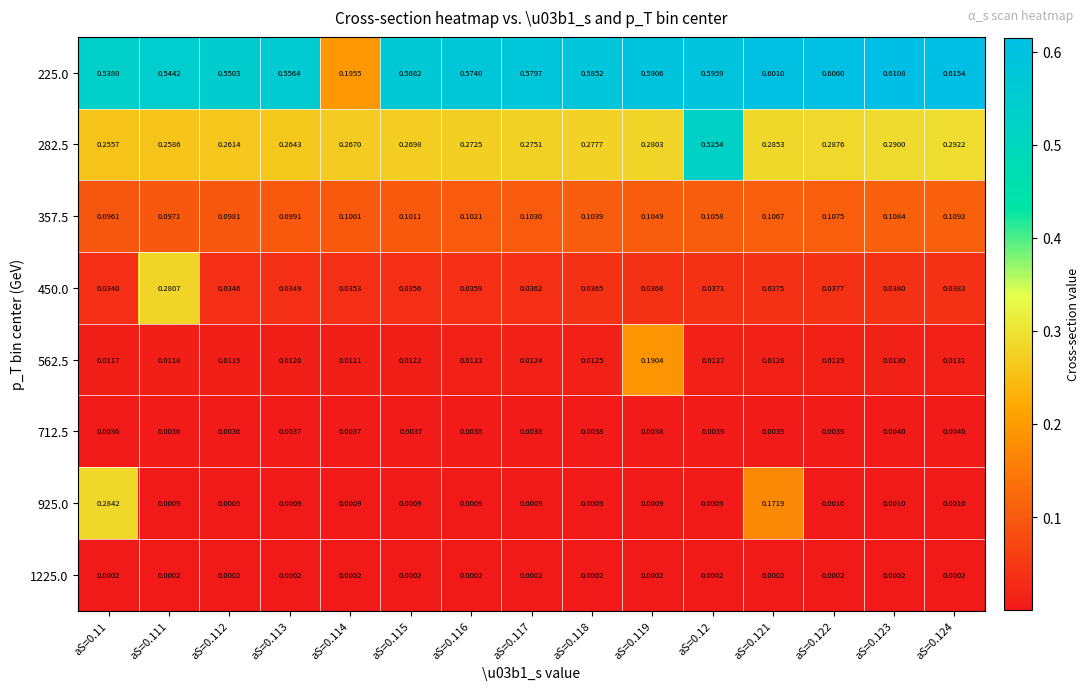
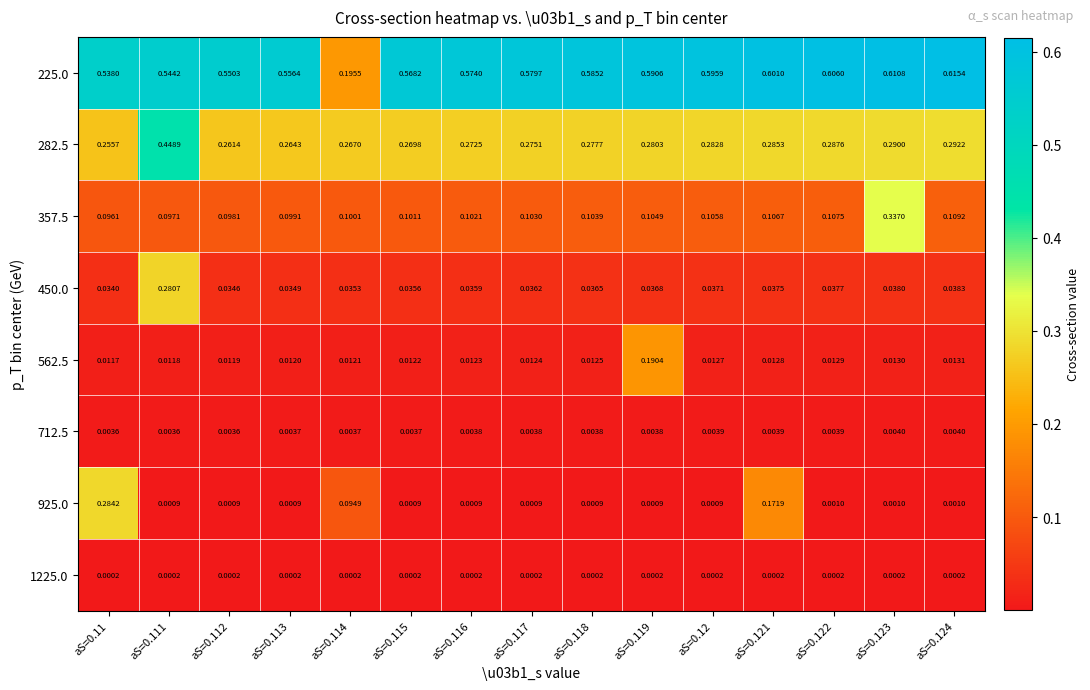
  {
    "225.0": {
      "aS=0.11": 0.5380,
      "aS=0.111": 0.5442,
      "aS=0.112": 0.5503,
      "aS=0.113": 0.5564,
      "aS=0.114": 0.1955,
      "aS=0.115": 0.5682,
      "aS=0.116": 0.5740,
      "aS=0.117": 0.5797,
      "aS=0.118": 0.5852,
      "aS=0.119": 0.5906,
      "aS=0.12": 0.5959,
      "aS=0.121": 0.6010,
      "aS=0.122": 0.6060,
      "aS=0.123": 0.6108,
      "aS=0.124": 0.6154
    },
    "282.5": {
      "aS=0.11": 0.2557,
-     "aS=0.111": 0.2586,
+     "aS=0.111": 0.4489,
      "aS=0.112": 0.2614,
      "aS=0.113": 0.2643,
      "aS=0.114": 0.2670,
      "aS=0.115": 0.2698,
      "aS=0.116": 0.2725,
      "aS=0.117": 0.2751,
      "aS=0.118": 0.2777,
      "aS=0.119": 0.2803,
-     "aS=0.12": 0.5254,
+     "aS=0.12": 0.2828,
      "aS=0.121": 0.2853,
      "aS=0.122": 0.2876,
      "aS=0.123": 0.2900,
      "aS=0.124": 0.2922
    },
    "357.5": {
      "aS=0.11": 0.0961,
      "aS=0.111": 0.0971,
      "aS=0.112": 0.0981,
      "aS=0.113": 0.0991,
      "aS=0.114": 0.1001,
      "aS=0.115": 0.1011,
      "aS=0.116": 0.1021,
      "aS=0.117": 0.1030,
      "aS=0.118": 0.1039,
      "aS=0.119": 0.1049,
      "aS=0.12": 0.1058,
      "aS=0.121": 0.1067,
      "aS=0.122": 0.1075,
-     "aS=0.123": 0.1084,
+     "aS=0.123": 0.3370,
      "aS=0.124": 0.1092
    },
    "450.0": {
      "aS=0.11": 0.0340,
      "aS=0.111": 0.2807,
      "aS=0.112": 0.0346,
      "aS=0.113": 0.0349,
      "aS=0.114": 0.0353,
      "aS=0.115": 0.0356,
      "aS=0.116": 0.0359,
      "aS=0.117": 0.0362,
      "aS=0.118": 0.0365,
      "aS=0.119": 0.0368,
      "aS=0.12": 0.0371,
      "aS=0.121": 0.0375,
      "aS=0.122": 0.0377,
      "aS=0.123": 0.0380,
      "aS=0.124": 0.0383
    },
    "562.5": {
      "aS=0.11": 0.0117,
      "aS=0.111": 0.0118,
      "aS=0.112": 0.0119,
      "aS=0.113": 0.0120,
      "aS=0.114": 0.0121,
      "aS=0.115": 0.0122,
      "aS=0.116": 0.0123,
      "aS=0.117": 0.0124,
      "aS=0.118": 0.0125,
      "aS=0.119": 0.1904,
      "aS=0.12": 0.0127,
      "aS=0.121": 0.0128,
      "aS=0.122": 0.0129,
      "aS=0.123": 0.0130,
      "aS=0.124": 0.0131
    },
    "712.5": {
      "aS=0.11": 0.0036,
      "aS=0.111": 0.0036,
      "aS=0.112": 0.0036,
      "aS=0.113": 0.0037,
      "aS=0.114": 0.0037,
      "aS=0.115": 0.0037,
      "aS=0.116": 0.0038,
      "aS=0.117": 0.0038,
      "aS=0.118": 0.0038,
      "aS=0.119": 0.0038,
      "aS=0.12": 0.0039,
      "aS=0.121": 0.0039,
      "aS=0.122": 0.0039,
      "aS=0.123": 0.0040,
      "aS=0.124": 0.0040
    },
    "925.0": {
      "aS=0.11": 0.2842,
      "aS=0.111": 0.0009,
      "aS=0.112": 0.0009,
      "aS=0.113": 0.0009,
-     "aS=0.114": 0.0009,
+     "aS=0.114": 0.0949,
      "aS=0.115": 0.0009,
      "aS=0.116": 0.0009,
      "aS=0.117": 0.0009,
      "aS=0.118": 0.0009,
      "aS=0.119": 0.0009,
      "aS=0.12": 0.0009,
      "aS=0.121": 0.1719,
      "aS=0.122": 0.0010,
      "aS=0.123": 0.0010,
      "aS=0.124": 0.0010
    },
    "1225.0": {
      "aS=0.11": 0.0002,
      "aS=0.111": 0.0002,
      "aS=0.112": 0.0002,
      "aS=0.113": 0.0002,
      "aS=0.114": 0.0002,
      "aS=0.115": 0.0002,
      "aS=0.116": 0.0002,
      "aS=0.117": 0.0002,
      "aS=0.118": 0.0002,
      "aS=0.119": 0.0002,
      "aS=0.12": 0.0002,
      "aS=0.121": 0.0002,
      "aS=0.122": 0.0002,
      "aS=0.123": 0.0002,
      "aS=0.124": 0.0002
    }
  }
